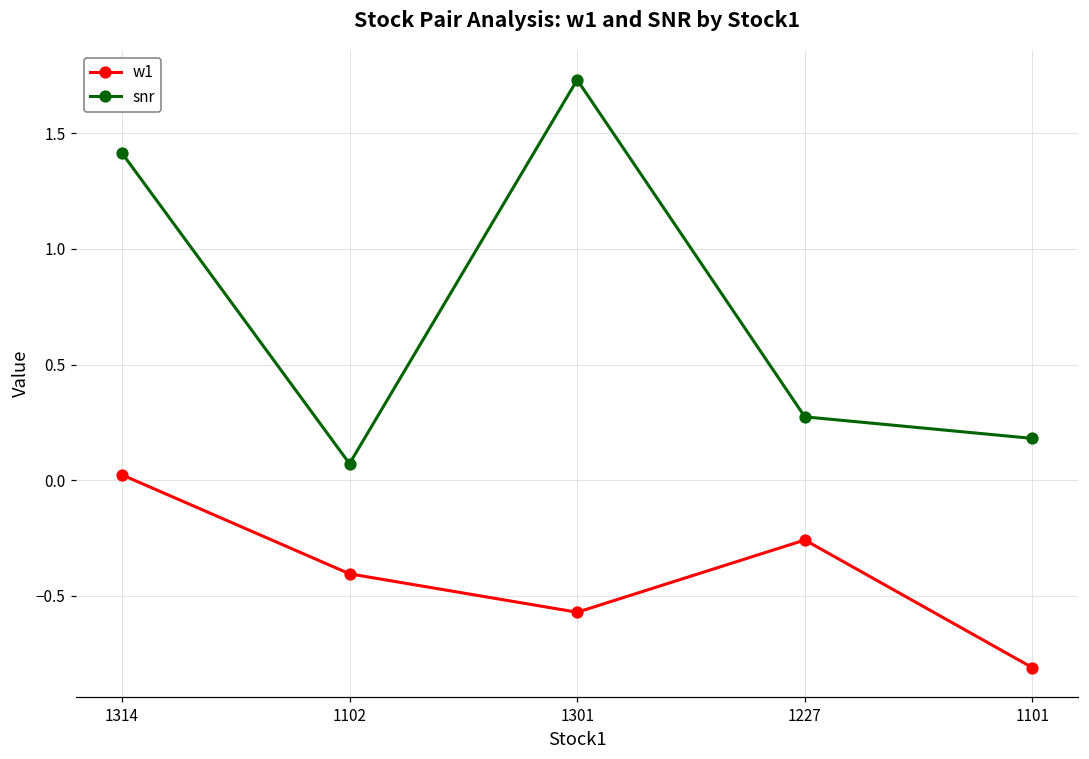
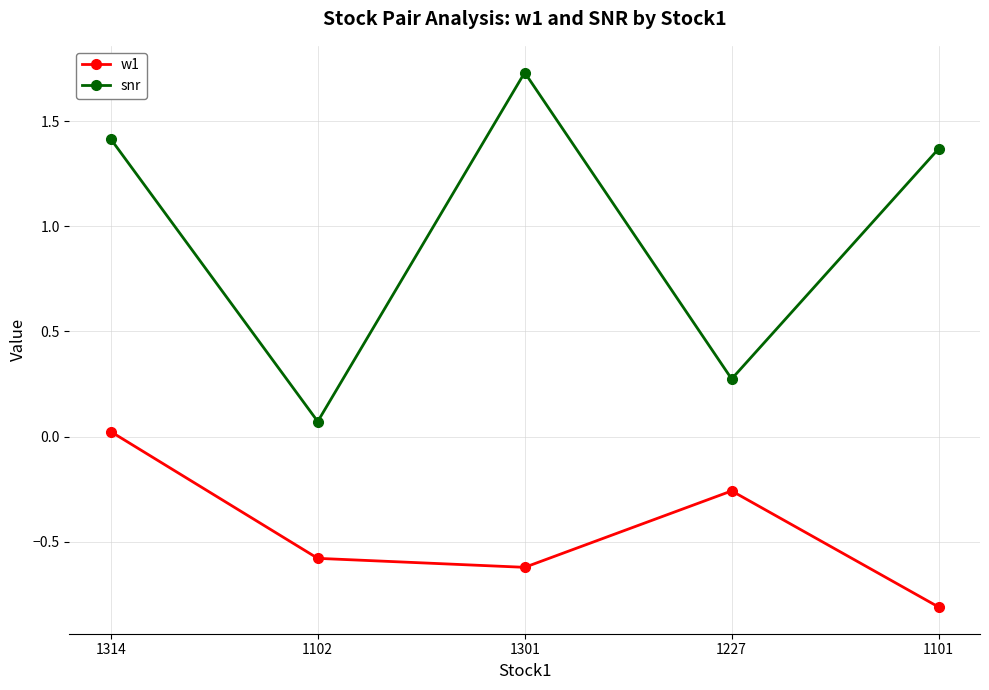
  {
    "w1": {
      "1314": 0.02,
-     "1102": -0.40,
-     "1301": -0.57,
+     "1102": -0.58,
+     "1301": -0.62,
      "1227": -0.26,
      "1101": -0.81
    },
    "snr": {
      "1314": 1.42,
      "1102": 0.07,
      "1301": 1.73,
      "1227": 0.27,
-     "1101": 0.18
+     "1101": 1.37
    }
  }
